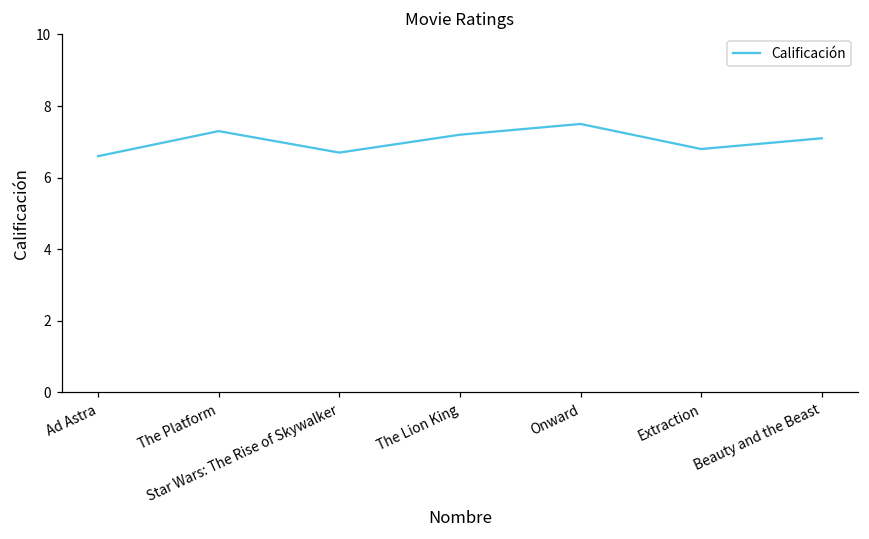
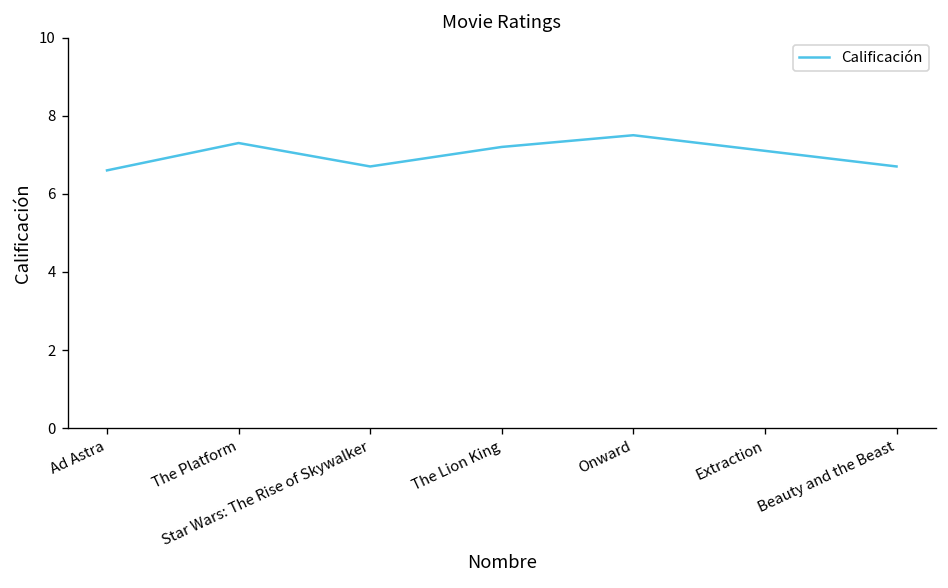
  {
    "Ad Astra": 6.6,
    "The Platform": 7.3,
    "Star Wars: The Rise of Skywalker": 6.7,
    "The Lion King": 7.2,
    "Onward": 7.5,
-   "Extraction": 6.8,
-   "Beauty and the Beast": 7.1
+   "Extraction": 7.1,
+   "Beauty and the Beast": 6.7
  }
